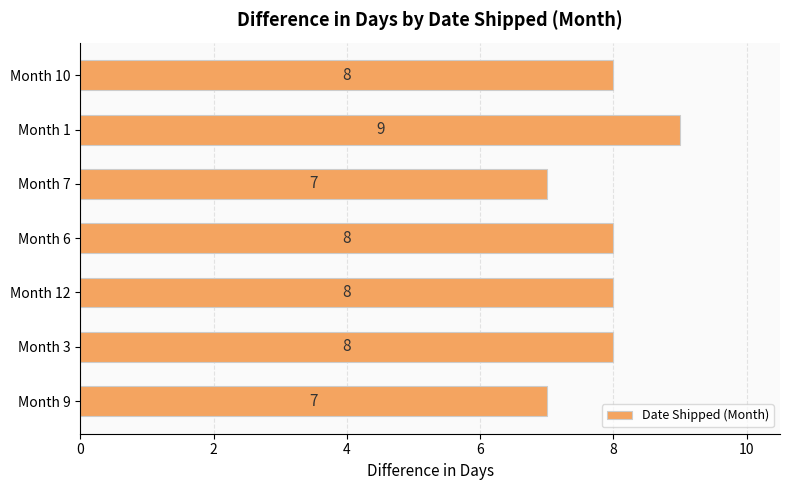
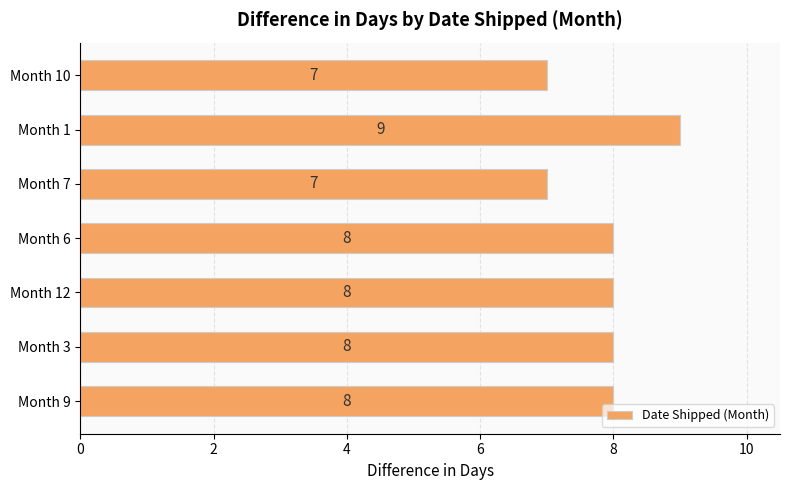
  {
-   "Month 10": 8,
+   "Month 10": 7,
    "Month 1": 9,
    "Month 7": 7,
    "Month 6": 8,
    "Month 12": 8,
    "Month 3": 8,
-   "Month 9": 7
+   "Month 9": 8
  }
